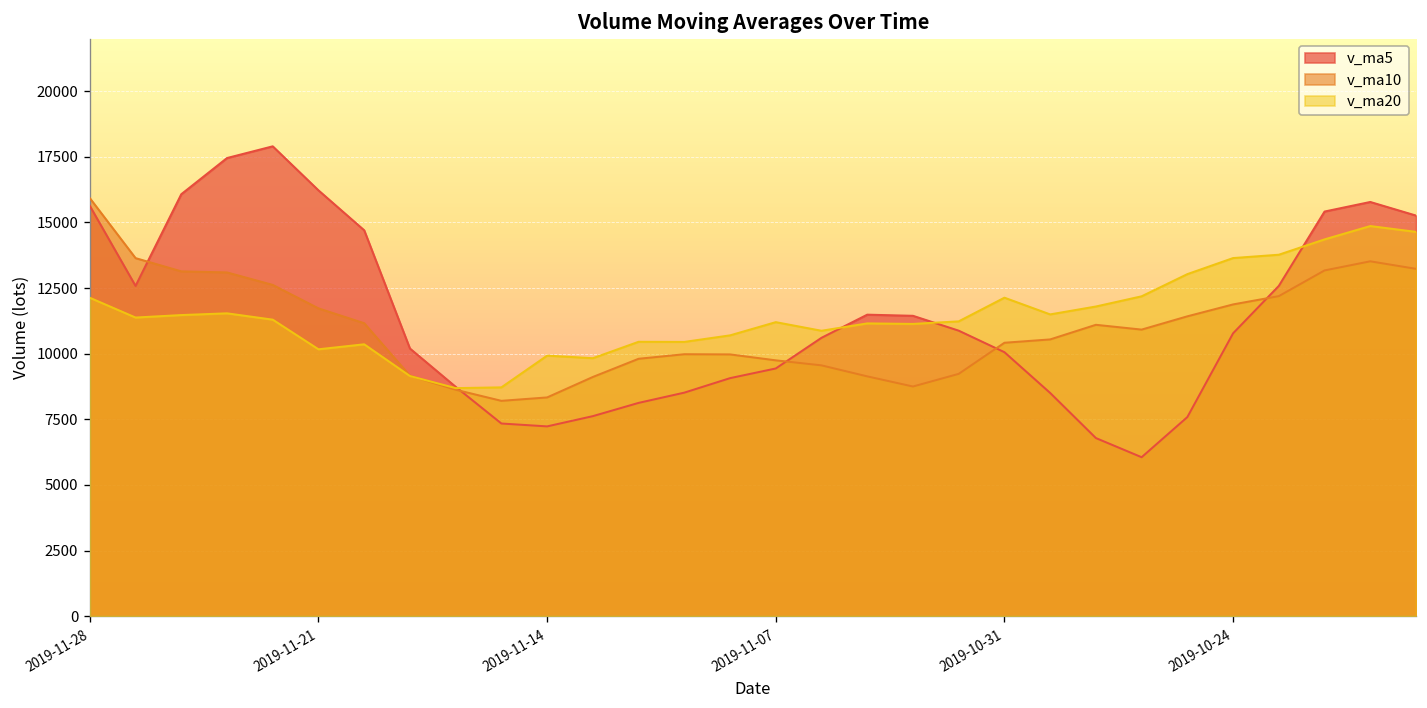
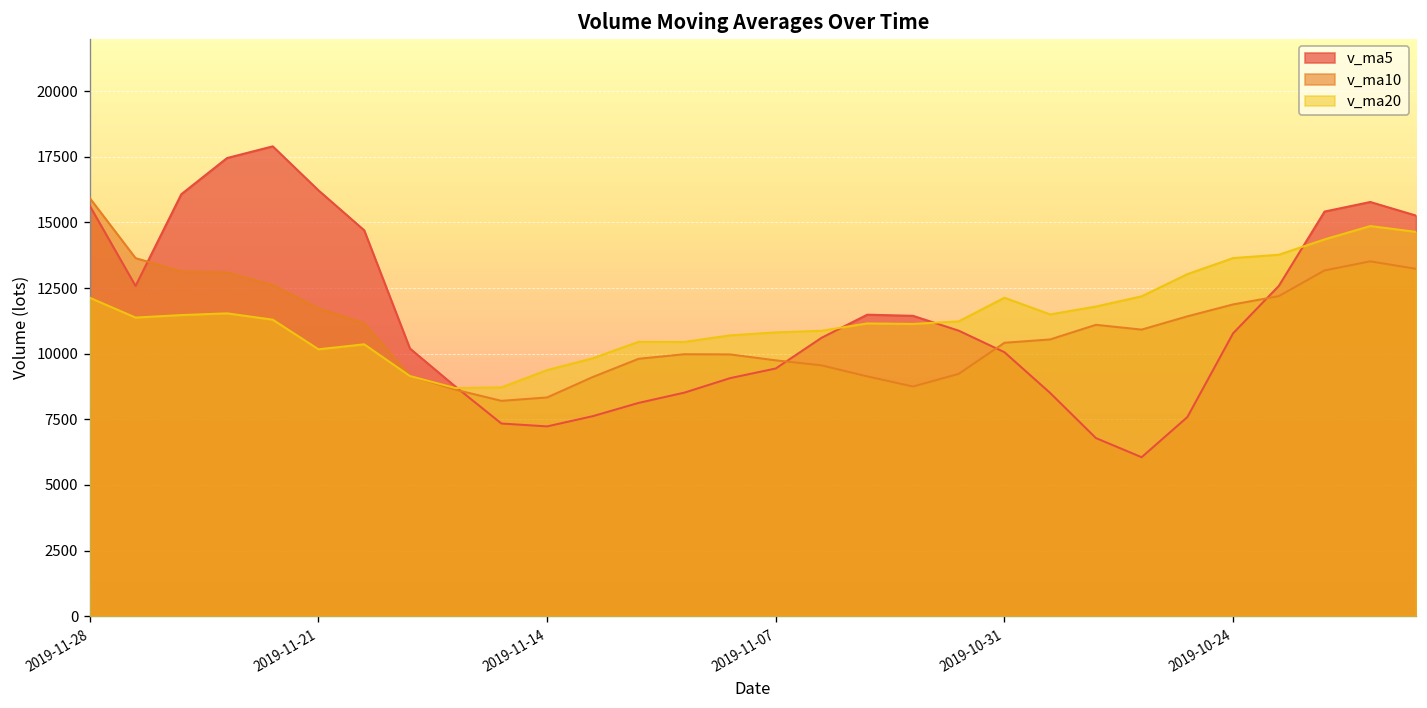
  {
    "v_ma20": {
      "2019-11-28": 12100,
      "2019-11-21": 10200,
-     "2019-11-14": 9900,
-     "2019-11-07": 11200,
+     "2019-11-14": 9400,
+     "2019-11-07": 10800,
      "2019-10-31": 12100,
      "2019-10-24": 13600
    }
  }
